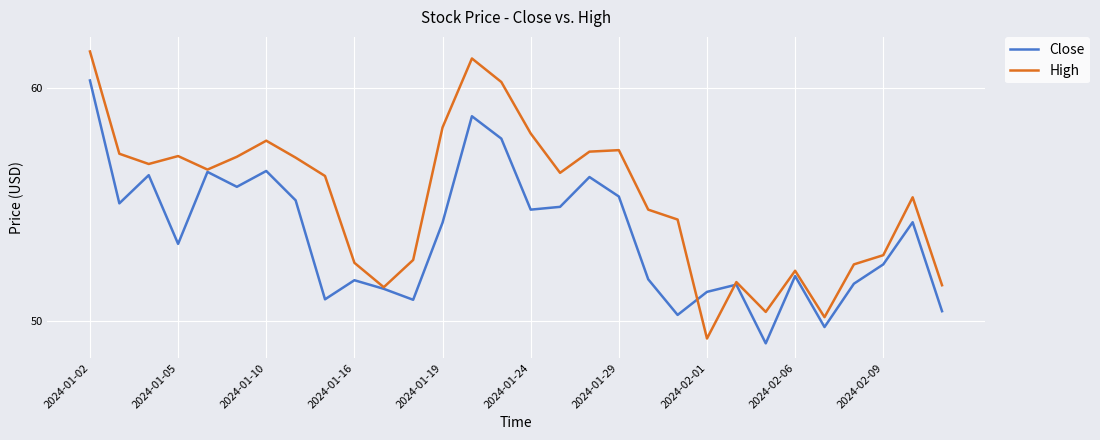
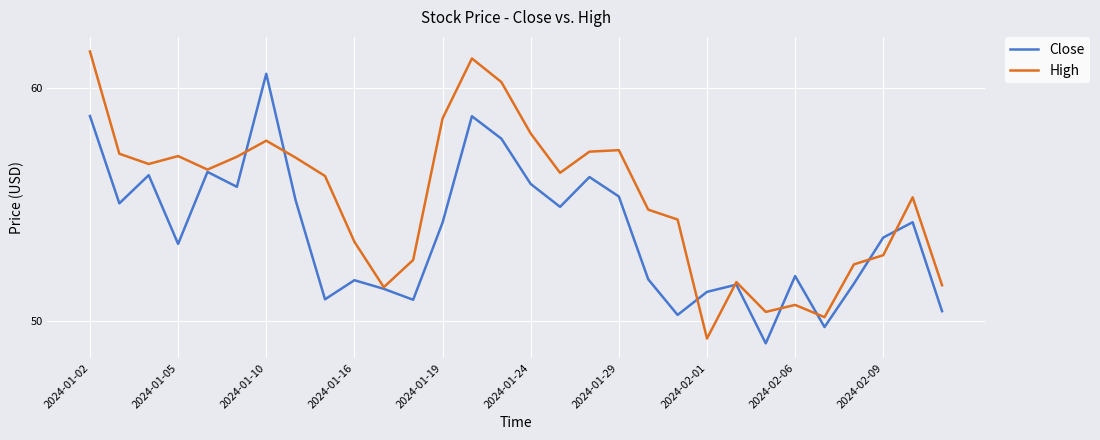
  {
    "Close": {
-     "2024-01-02": 60.3,
+     "2024-01-02": 58.8,
      "2024-01-05": 53.3,
-     "2024-01-10": 56.4,
+     "2024-01-10": 60.6,
      "2024-01-16": 51.7,
      "2024-01-19": 54.2,
-     "2024-01-24": 54.8,
+     "2024-01-24": 55.9,
      "2024-01-29": 55.3,
      "2024-02-01": 51.2,
      "2024-02-06": 51.9,
-     "2024-02-09": 52.4
+     "2024-02-09": 53.6
    },
    "High": {
      "2024-01-02": 61.6,
      "2024-01-05": 57.1,
      "2024-01-10": 57.7,
-     "2024-01-16": 52.5,
-     "2024-01-19": 58.3,
+     "2024-01-16": 53.4,
+     "2024-01-19": 58.7,
      "2024-01-24": 58.0,
      "2024-01-29": 57.3,
      "2024-02-01": 49.2,
-     "2024-02-06": 52.1,
+     "2024-02-06": 50.7,
      "2024-02-09": 52.8
    }
  }
